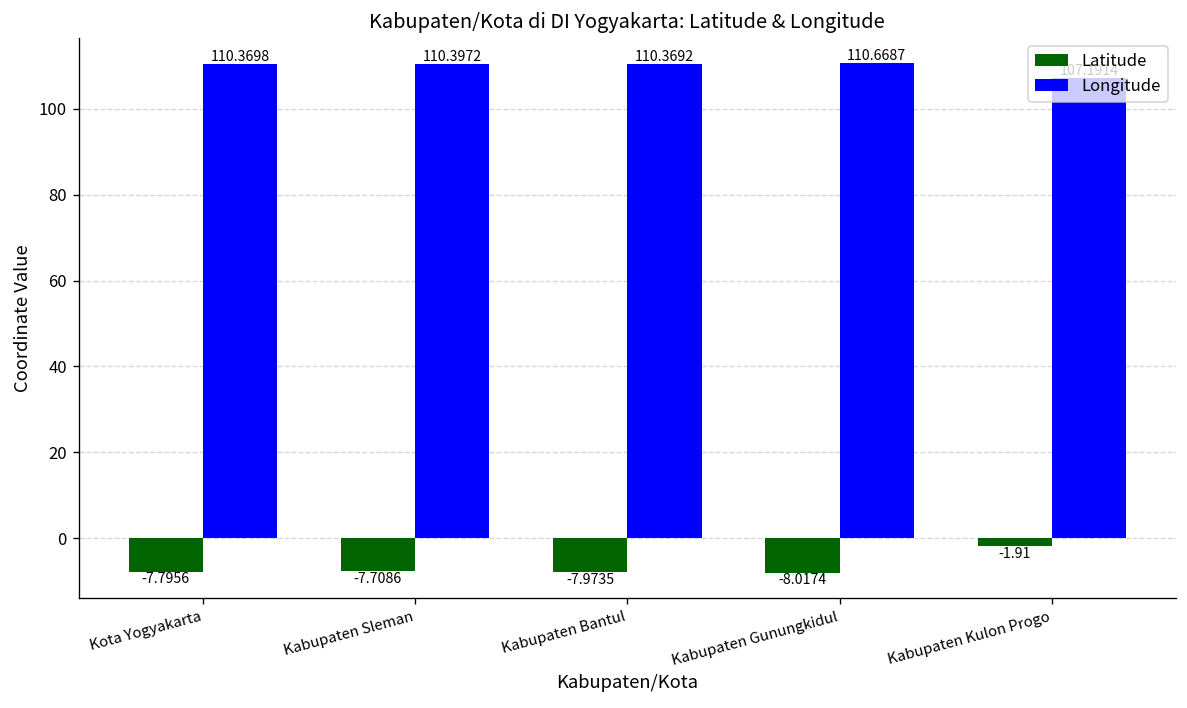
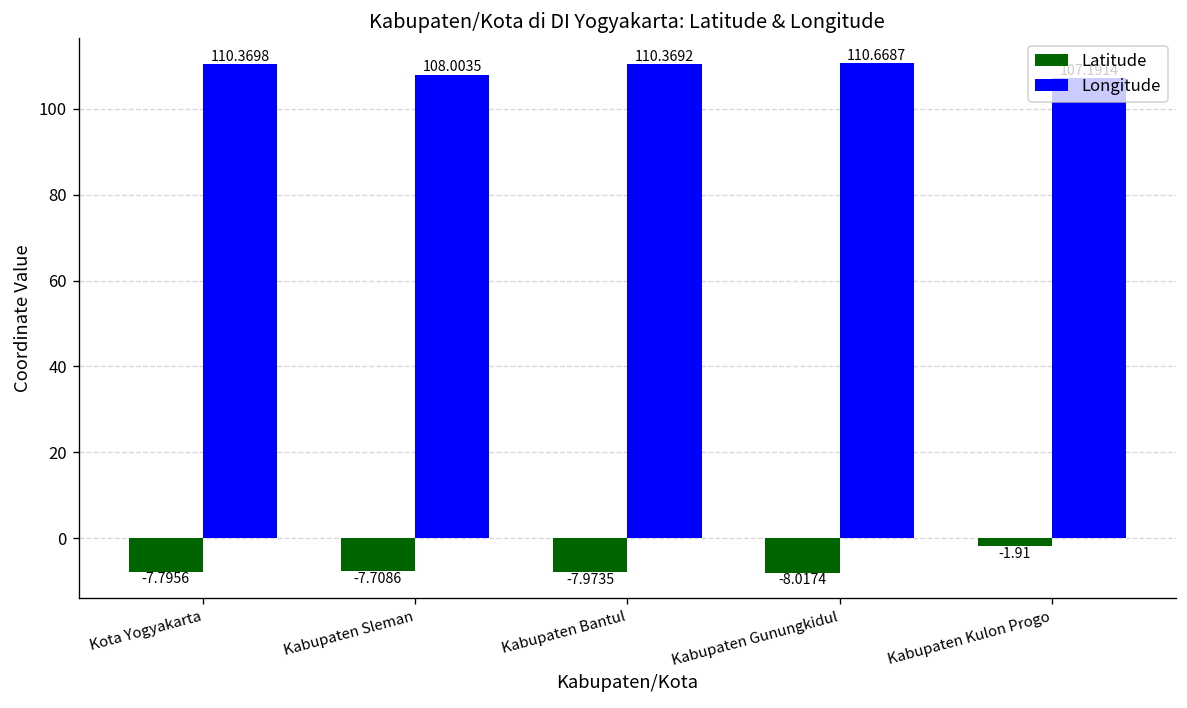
  {
    "Latitude": {
      "Kota Yogyakarta": -7.7956,
      "Kabupaten Sleman": -7.7086,
      "Kabupaten Bantul": -7.9735,
      "Kabupaten Gunungkidul": -8.0174,
      "Kabupaten Kulon Progo": -1.91
    },
    "Longitude": {
      "Kota Yogyakarta": 110.3698,
-     "Kabupaten Sleman": 110.3972,
+     "Kabupaten Sleman": 108.0035,
      "Kabupaten Bantul": 110.3692,
      "Kabupaten Gunungkidul": 110.6687
    }
  }
